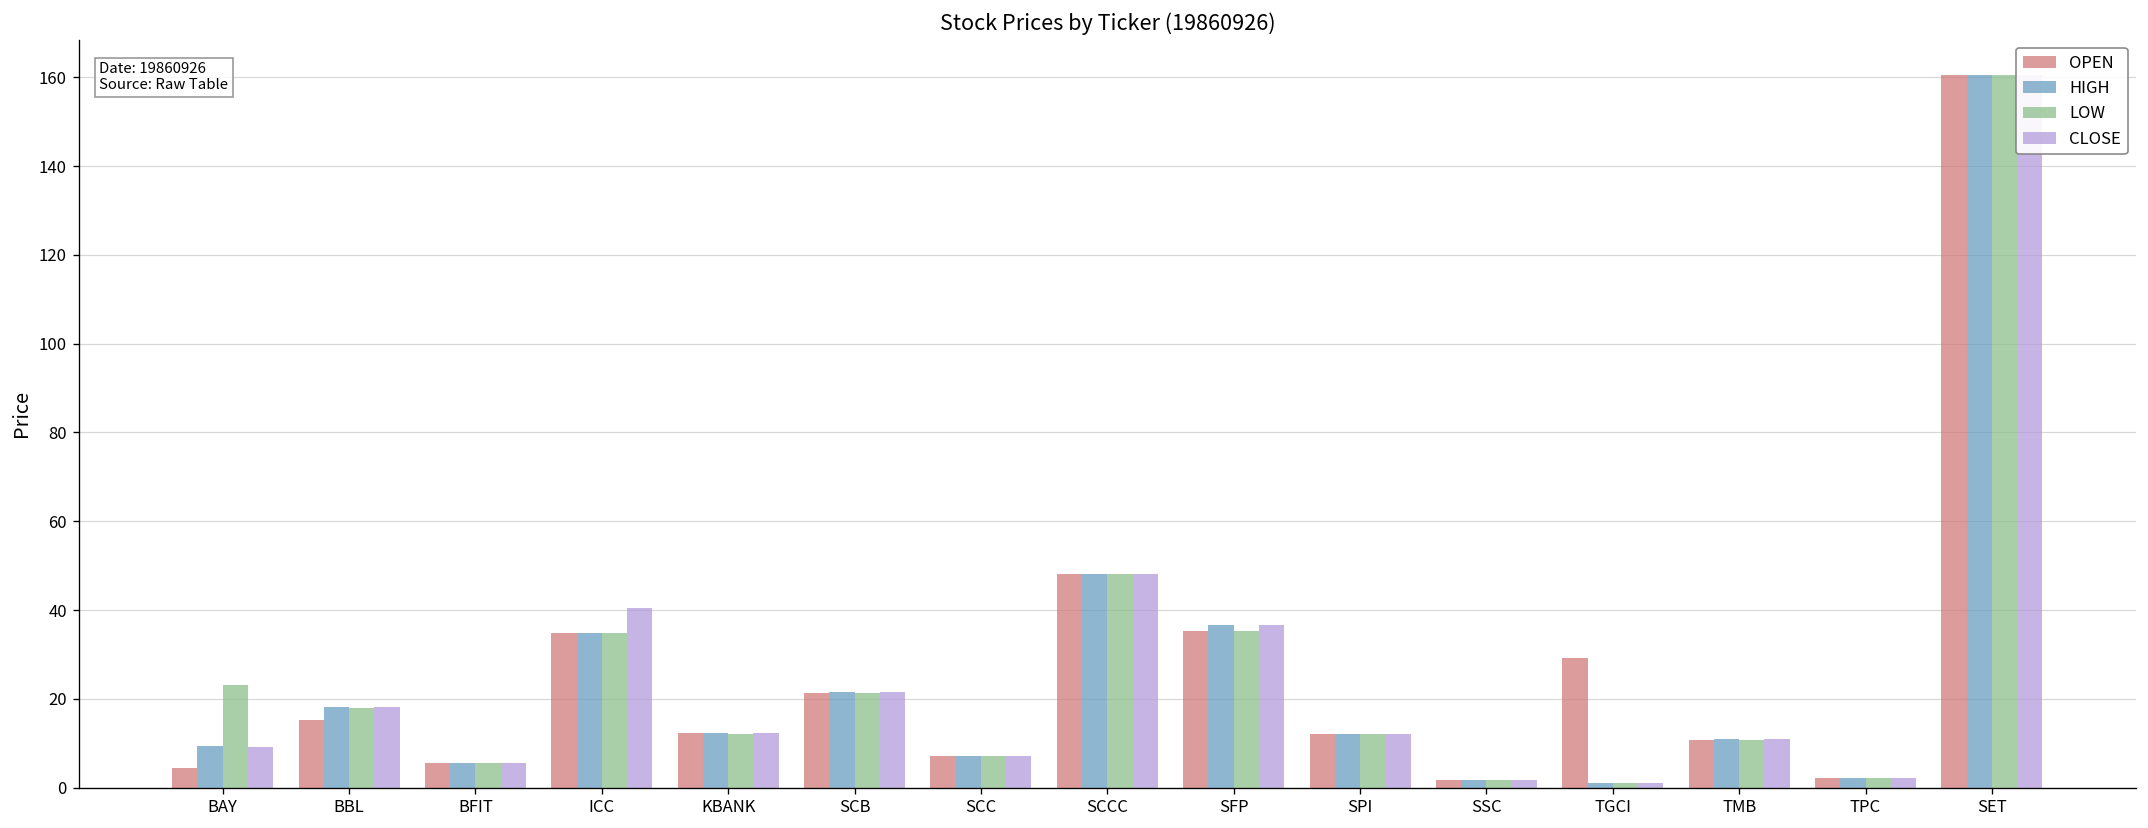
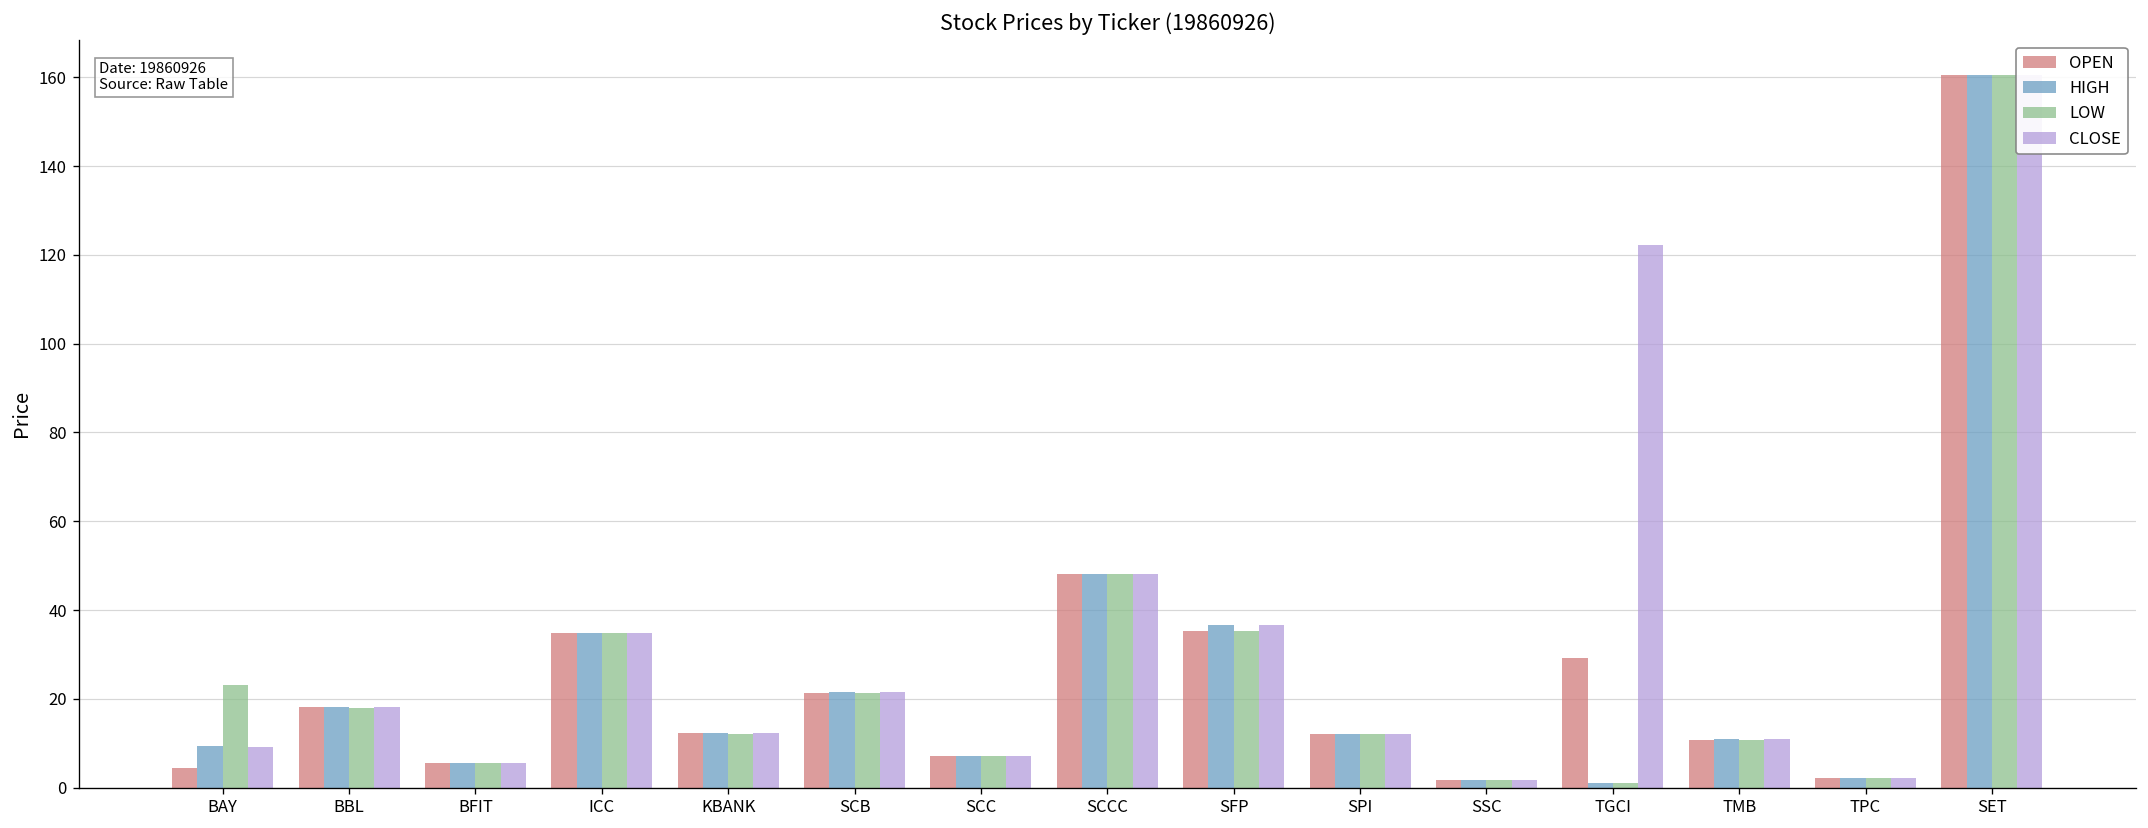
  {
    "OPEN": {
      "BAY": 4,
-     "BBL": 15,
+     "BBL": 18,
      "BFIT": 5,
      "ICC": 35,
      "KBANK": 12,
      "SCB": 21,
      "SCC": 7,
      "SCCC": 48,
      "SFP": 35,
      "SPI": 12,
      "SSC": 2,
      "TGCI": 29,
      "TMB": 11,
      "TPC": 2,
      "SET": 161
    },
    "HIGH": {
      "BAY": 9,
      "BBL": 18,
      "BFIT": 5,
      "ICC": 35,
      "KBANK": 12,
      "SCB": 21,
      "SCC": 7,
      "SCCC": 48,
      "SFP": 37,
      "SPI": 12,
      "SSC": 2,
      "TGCI": 1,
      "TMB": 11,
      "TPC": 2,
      "SET": 161
    },
    "LOW": {
      "BAY": 23,
      "BBL": 18,
      "BFIT": 5,
      "ICC": 35,
      "KBANK": 12,
      "SCB": 21,
      "SCC": 7,
      "SCCC": 48,
      "SFP": 35,
      "SPI": 12,
      "SSC": 2,
      "TGCI": 1,
      "TMB": 11,
      "TPC": 2,
      "SET": 161
    },
    "CLOSE": {
      "BAY": 9,
      "BBL": 18,
      "BFIT": 5,
-     "ICC": 40,
+     "ICC": 35,
      "KBANK": 12,
      "SCB": 21,
      "SCC": 7,
      "SCCC": 48,
      "SFP": 37,
      "SPI": 12,
      "SSC": 2,
-     "TGCI": 1,
+     "TGCI": 122,
      "TMB": 11,
      "TPC": 2
    }
  }
